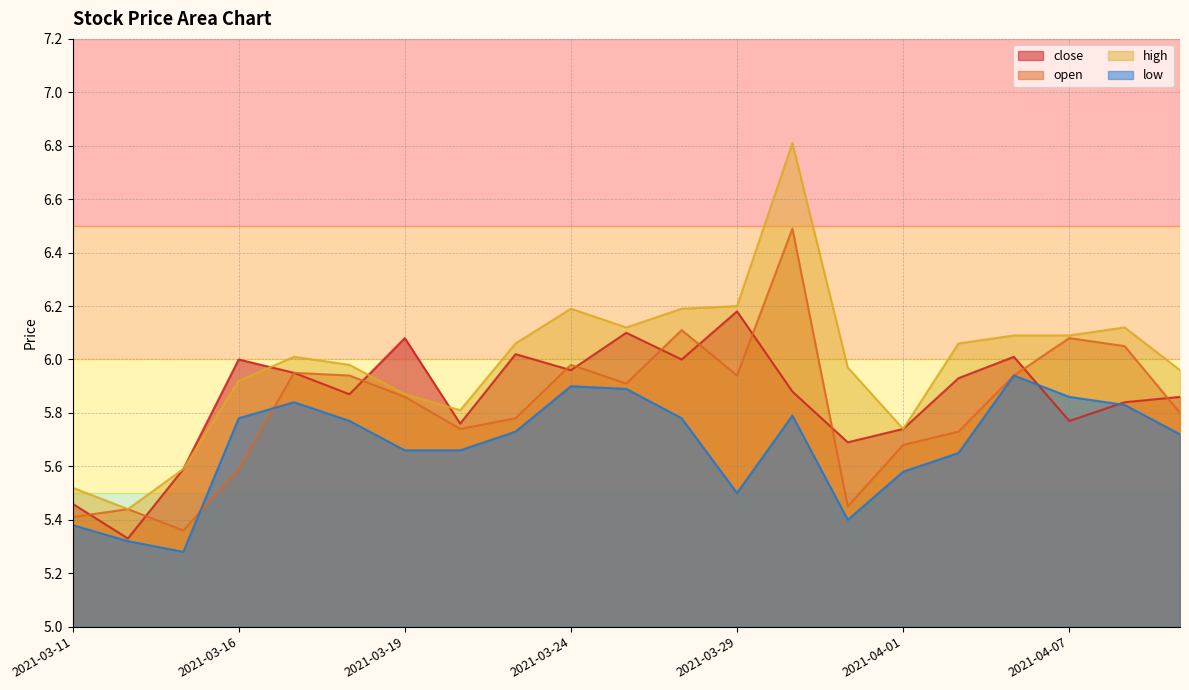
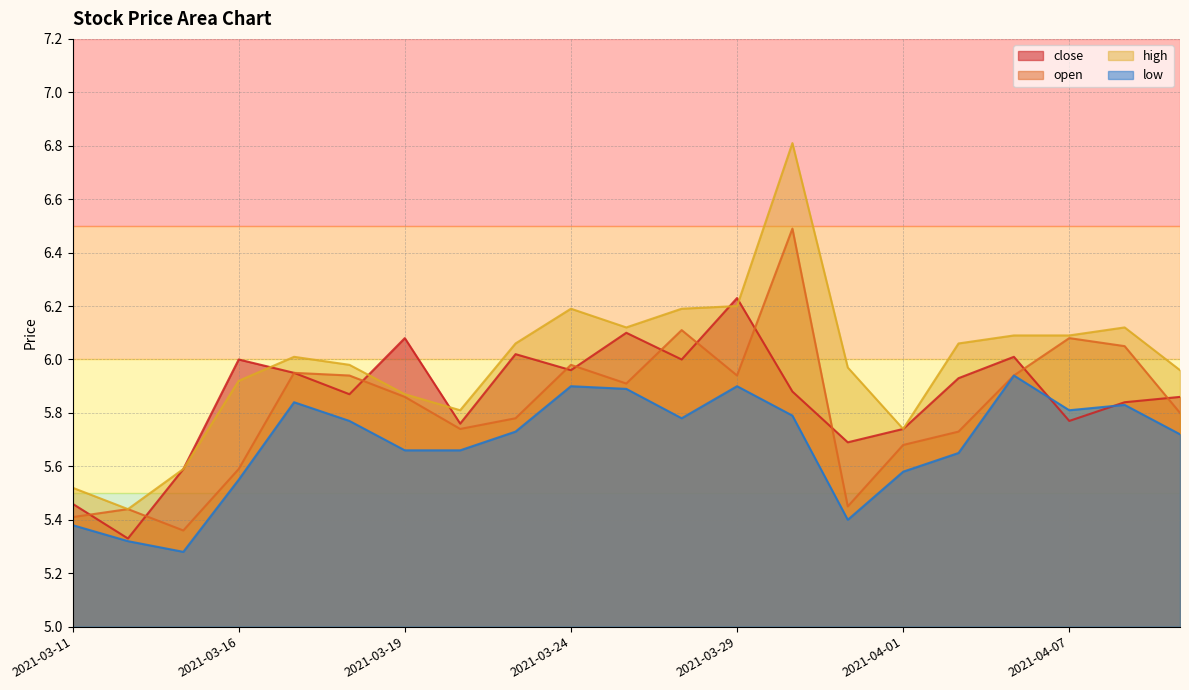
  {
    "close": {
      "2021-03-11": 5.46,
      "2021-03-16": 6.00,
      "2021-03-19": 6.08,
      "2021-03-24": 5.96,
-     "2021-03-29": 6.18,
+     "2021-03-29": 6.23,
      "2021-04-07": 5.77
    },
    "low": {
      "2021-03-11": 5.38,
-     "2021-03-16": 5.78,
+     "2021-03-16": 5.55,
      "2021-03-19": 5.66,
      "2021-03-24": 5.90,
-     "2021-03-29": 5.5,
+     "2021-03-29": 5.9,
      "2021-04-01": 5.58,
-     "2021-04-07": 5.86
+     "2021-04-07": 5.81
    }
  }
